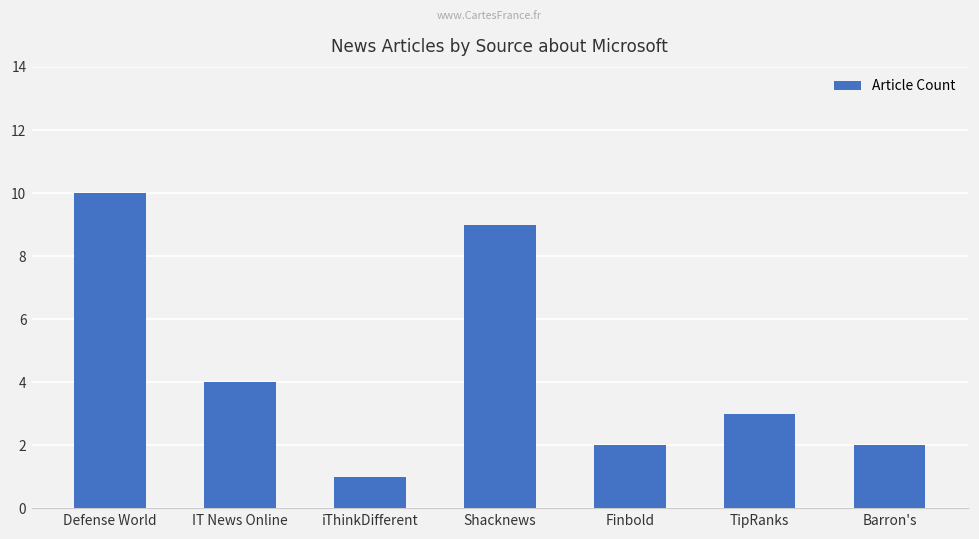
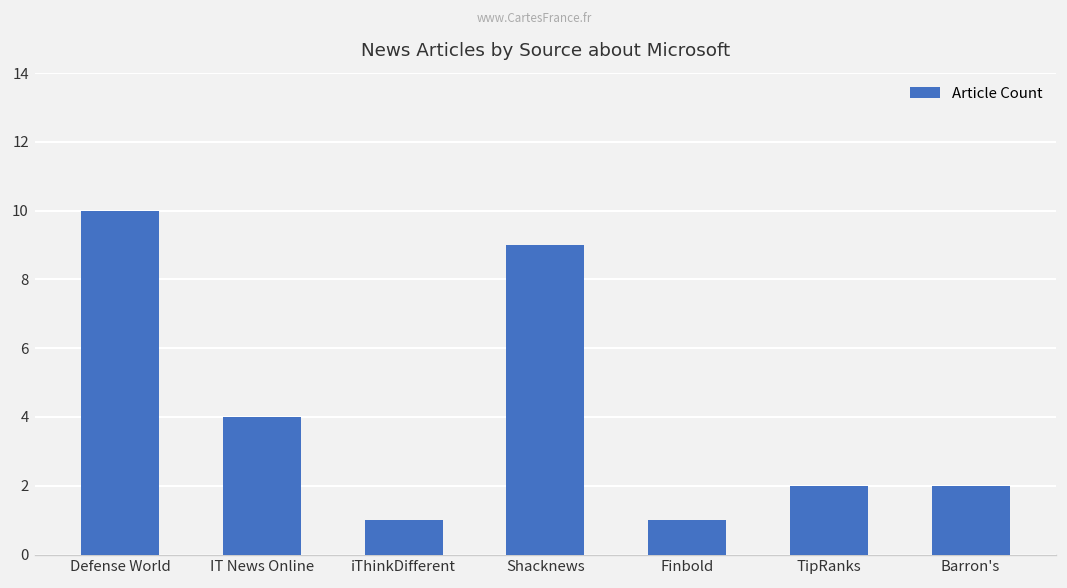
  {
    "Defense World": 10,
    "IT News Online": 4,
    "iThinkDifferent": 1,
    "Shacknews": 9,
-   "Finbold": 2,
-   "TipRanks": 3,
+   "Finbold": 1,
+   "TipRanks": 2,
    "Barron's": 2
  }
